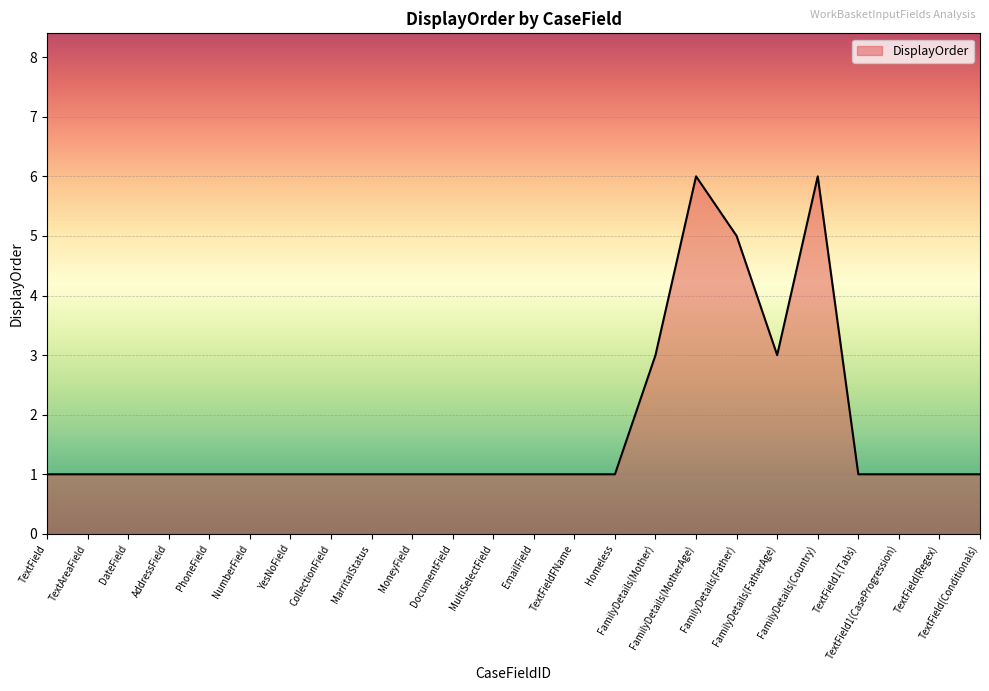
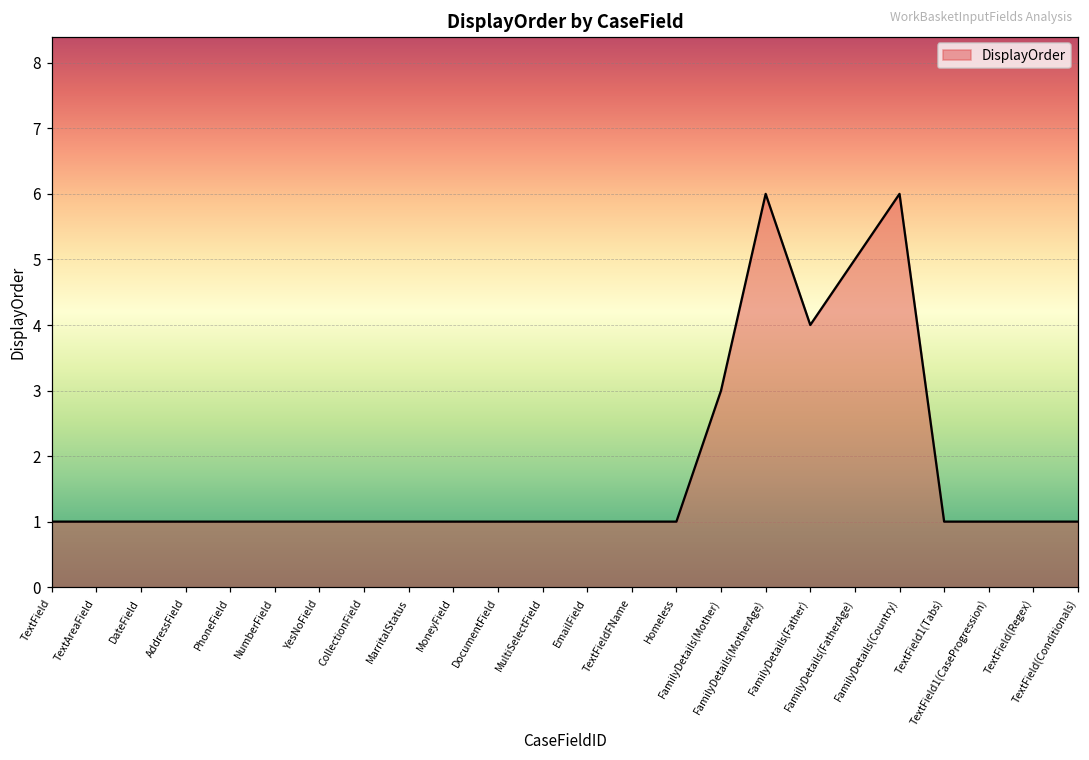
  {
    "TextField": 1,
    "TextAreaField": 1,
    "DateField": 1,
    "AddressField": 1,
    "PhoneField": 1,
    "NumberField": 1,
    "YesNoField": 1,
    "CollectionField": 1,
    "MarritalStatus": 1,
    "MoneyField": 1,
    "DocumentField": 1,
    "MultiSelectField": 1,
    "EmailField": 1,
    "TextFieldFName": 1,
    "Homeless": 1,
    "FamilyDetails(Mother)": 3,
    "FamilyDetails(MotherAge)": 6,
-   "FamilyDetails(Father)": 5,
-   "FamilyDetails(FatherAge)": 3,
+   "FamilyDetails(Father)": 4,
+   "FamilyDetails(FatherAge)": 5,
    "FamilyDetails(Country)": 6,
    "TextField1(Tabs)": 1,
    "TextField1(CaseProgression)": 1,
    "TextField(Regex)": 1,
    "TextField(Conditionals)": 1
  }
